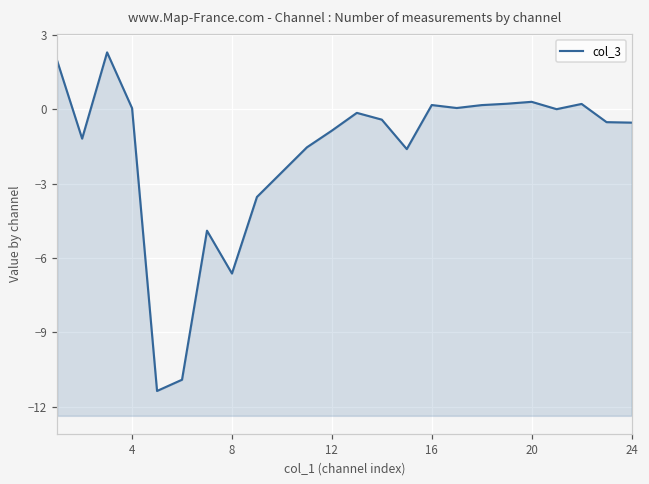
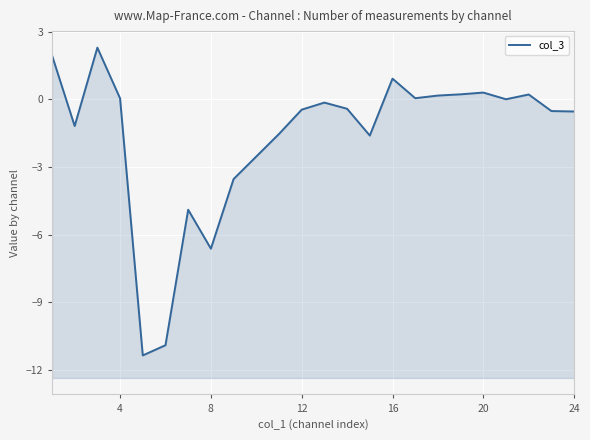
  {
    "4": 0.0,
    "8": -6.6,
-   "12": -0.9,
-   "16": 0.2,
+   "12": -0.5,
+   "16": 0.9,
    "20": 0.3,
    "24": -0.5
  }
